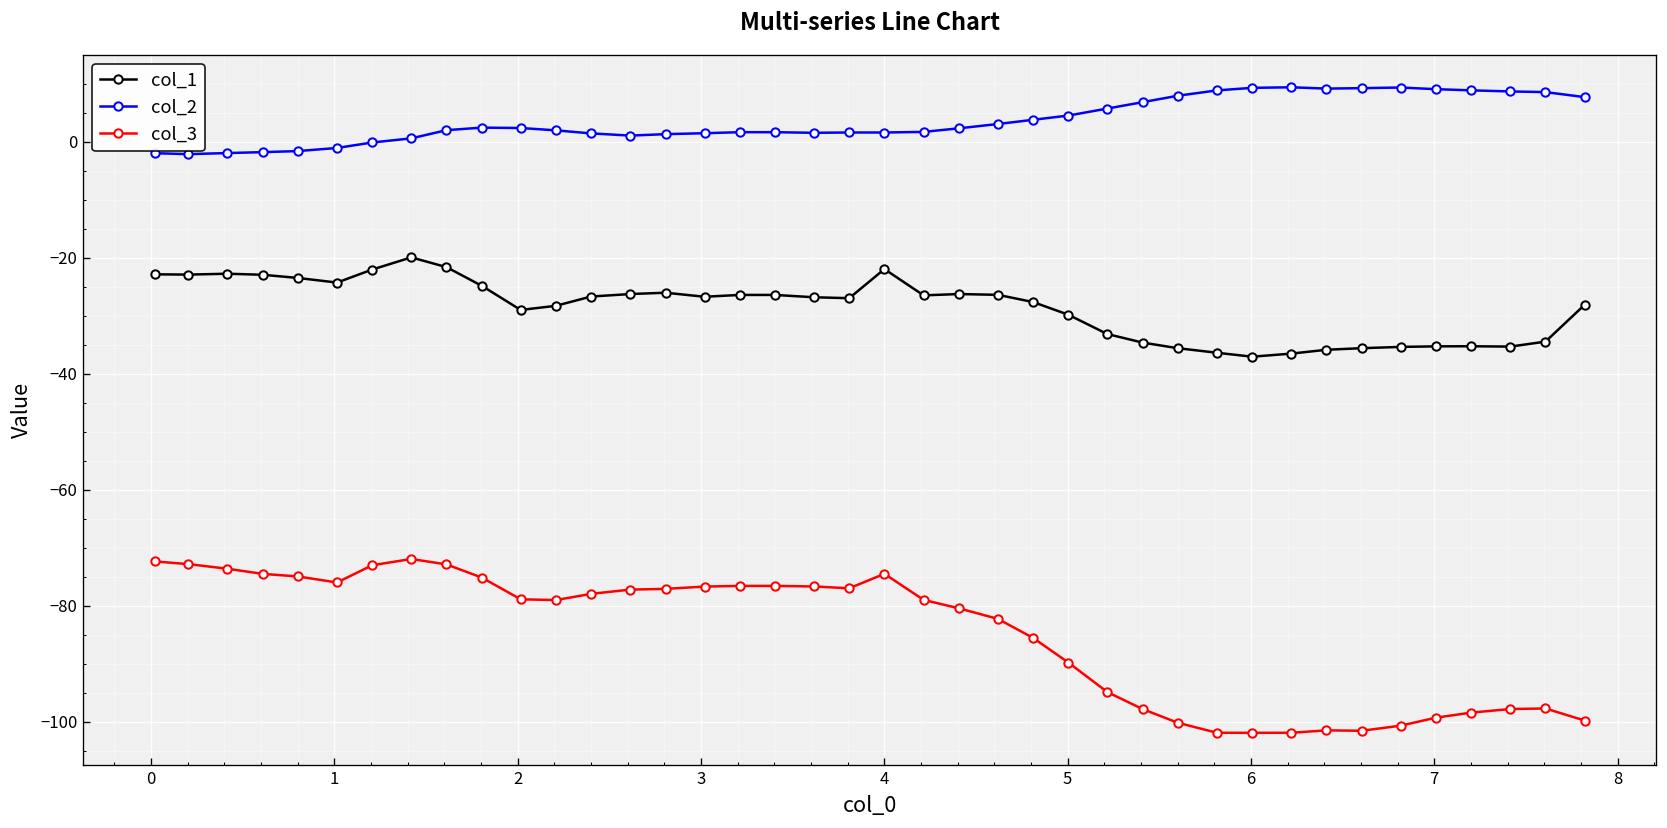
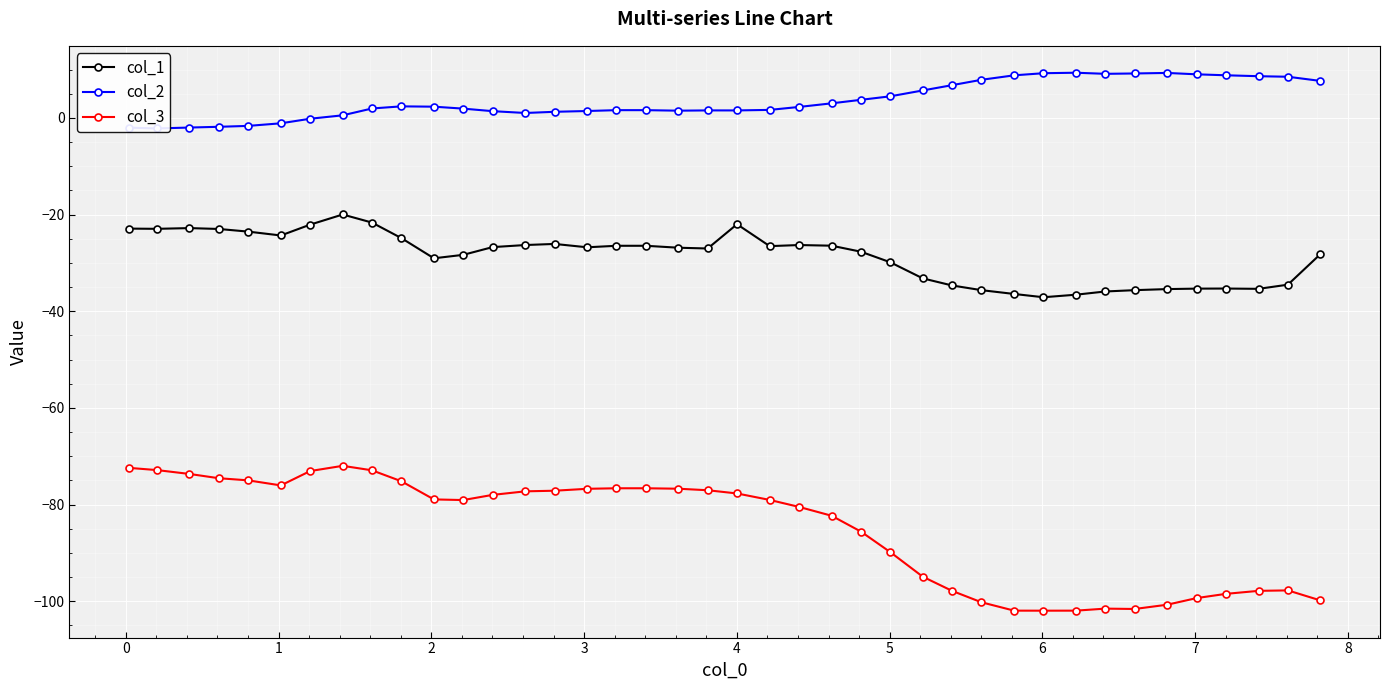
  {
    "col_1": {
      "4": -22
    },
    "col_2": {
      "4": 2
    },
    "col_3": {
-     "4": -75
+     "4": -78
    }
  }
